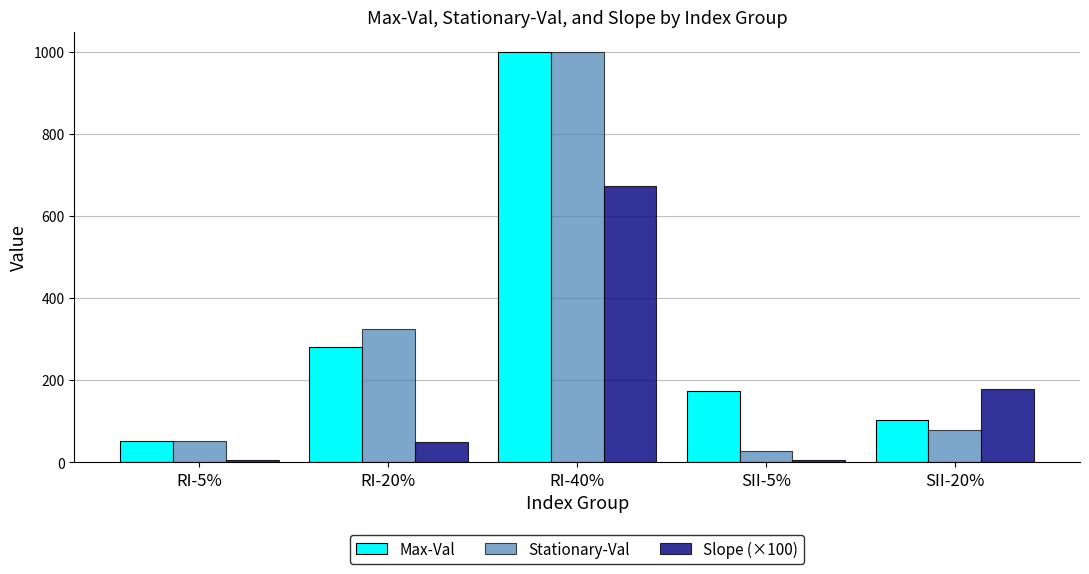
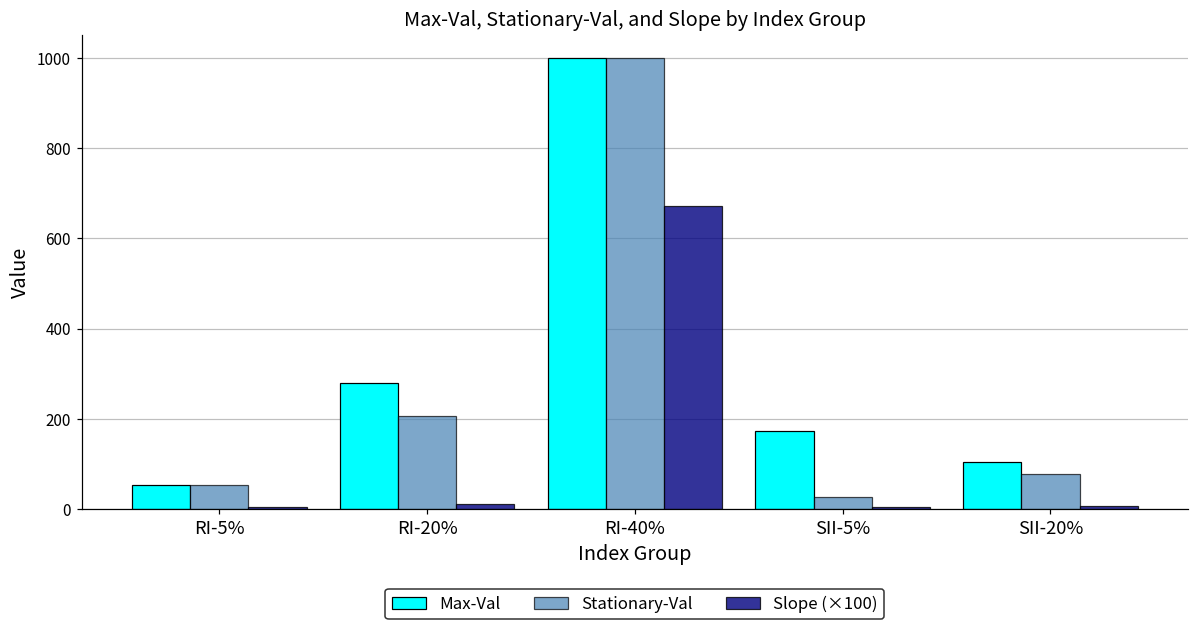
  {
    "Max-Val": {
      "RI-5%": 50,
      "RI-20%": 280,
      "RI-40%": 1000,
      "SII-5%": 170,
      "SII-20%": 100
    },
    "Stationary-Val": {
      "RI-5%": 50,
-     "RI-20%": 320,
+     "RI-20%": 210,
      "RI-40%": 1000,
      "SII-5%": 30,
      "SII-20%": 80
    },
    "Slope (×100)": {
-     "RI-20%": 50,
+     "RI-20%": 10,
      "RI-40%": 670,
-     "SII-20%": 180
+     "SII-20%": 10
    }
  }
